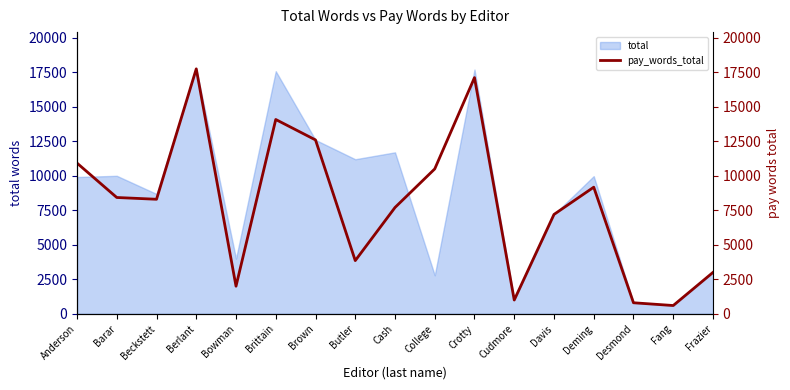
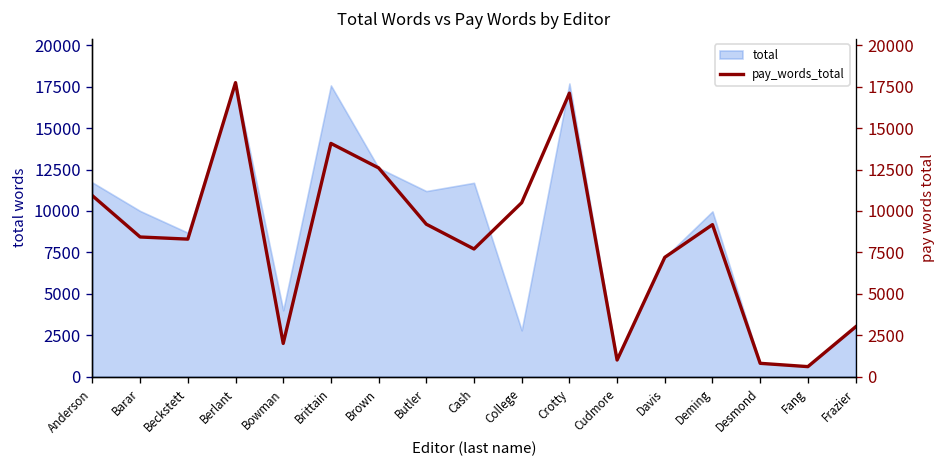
  {
    "total": {
-     "Anderson": 9900,
+     "Anderson": 11700,
      "Barar": 10000,
      "Beckstett": 8700,
      "Berlant": 17800,
      "Bowman": 4000,
      "Brittain": 17600,
      "Brown": 12600,
      "Butler": 11200,
      "Cash": 11700,
      "College": 2800,
      "Crotty": 17700,
      "Cudmore": 1000,
      "Davis": 7200,
      "Deming": 10000,
      "Desmond": 800,
      "Fang": 600,
      "Frazier": 3000
    },
    "pay_words_total": {
      "Anderson": 10900,
      "Barar": 8400,
      "Beckstett": 8300,
      "Berlant": 17800,
      "Bowman": 2000,
      "Brittain": 14100,
      "Brown": 12600,
-     "Butler": 3900,
+     "Butler": 9200,
      "Cash": 7700,
      "College": 10500,
      "Crotty": 17100,
      "Cudmore": 1000,
      "Davis": 7200,
      "Deming": 9200,
      "Desmond": 800,
      "Fang": 600,
      "Frazier": 3000
    }
  }
